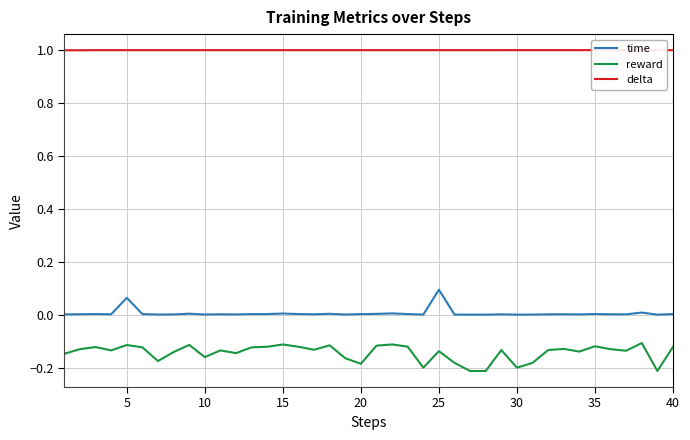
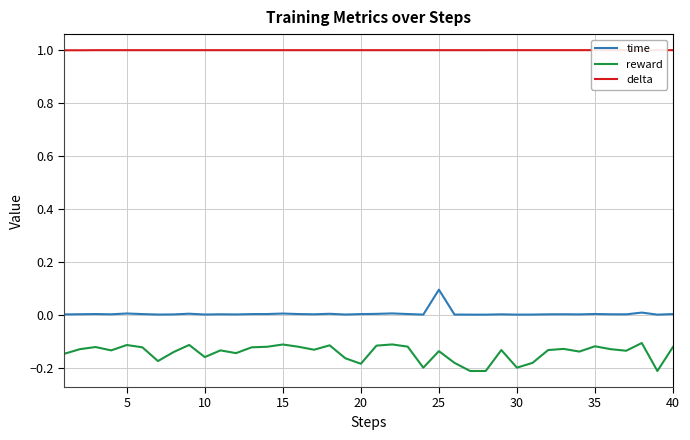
  {
    "time": {
-     "5": 0.06,
+     "5": 0.00,
      "10": 0.00,
      "15": 0.00,
      "20": 0.00,
      "25": 0.09,
      "30": 0.00,
      "35": 0.00,
      "40": 0.00
    },
    "reward": {
      "5": -0.11,
      "10": -0.16,
      "15": -0.11,
      "20": -0.19,
      "25": -0.14,
      "30": -0.20,
      "35": -0.12,
      "40": -0.12
    },
    "delta": {
      "5": 1.00,
      "10": 1.00,
      "15": 1.00,
      "20": 1.00,
      "25": 1.00,
      "30": 1.00,
      "40": 1.00
    }
  }
